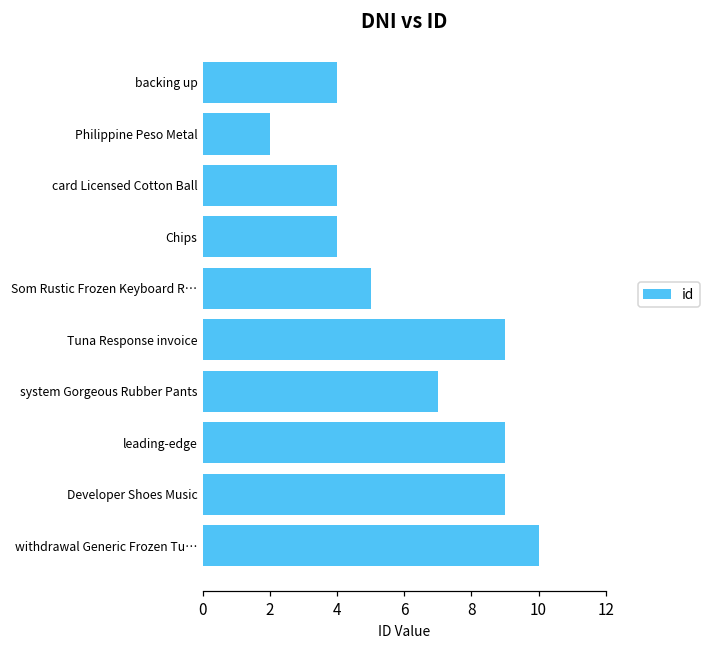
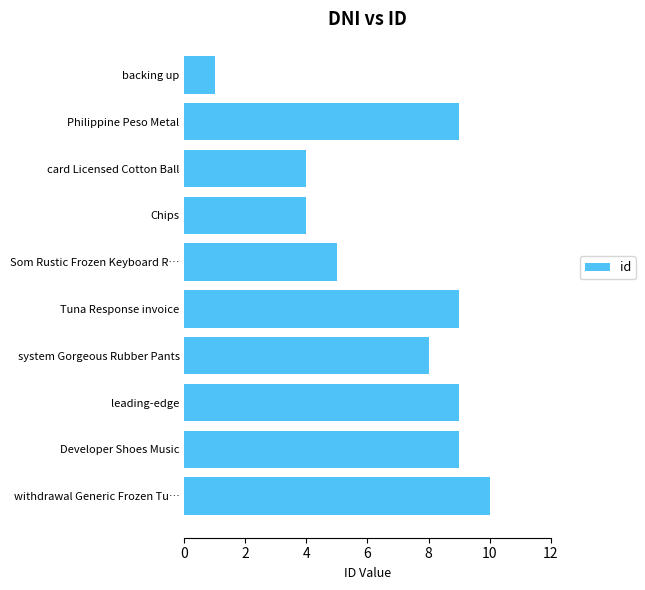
  {
-   "backing up": 4,
-   "Philippine Peso Metal": 2,
+   "backing up": 1,
+   "Philippine Peso Metal": 9,
    "card Licensed Cotton Ball": 4,
    "Chips": 4,
    "Som Rustic Frozen Keyboard R…": 5,
    "Tuna Response invoice": 9,
-   "system Gorgeous Rubber Pants": 7,
+   "system Gorgeous Rubber Pants": 8,
    "leading-edge": 9,
    "Developer Shoes Music": 9,
    "withdrawal Generic Frozen Tu…": 10
  }
